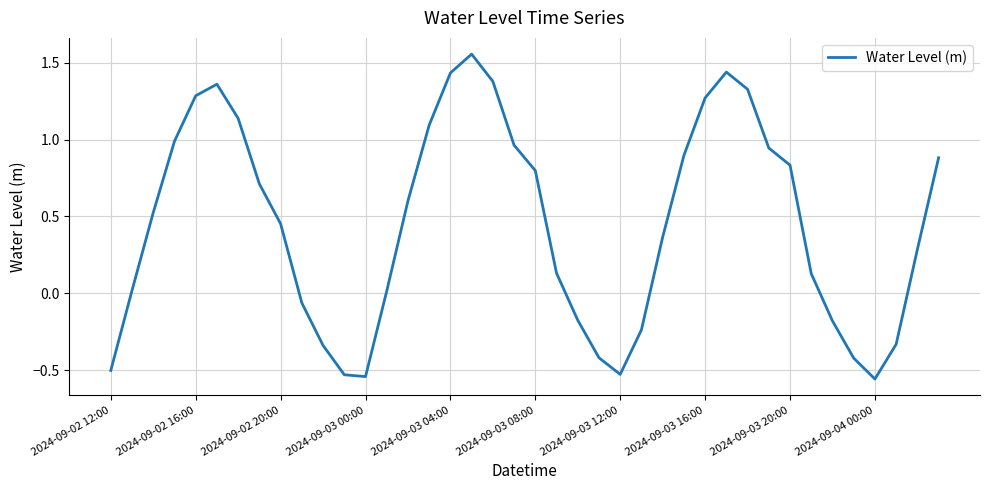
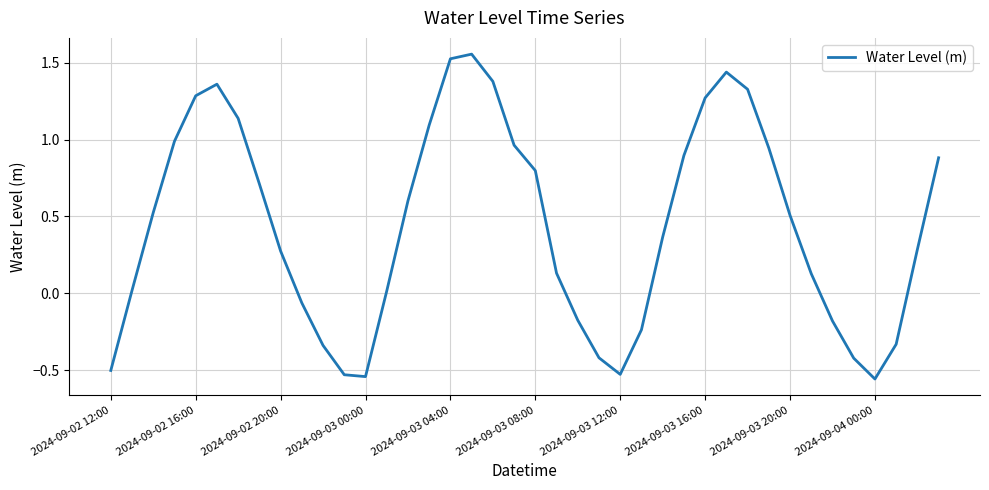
  {
    "2024-09-02 12:00": -0.50,
    "2024-09-02 16:00": 1.28,
-   "2024-09-02 20:00": 0.45,
+   "2024-09-02 20:00": 0.28,
    "2024-09-03 00:00": -0.54,
-   "2024-09-03 04:00": 1.43,
+   "2024-09-03 04:00": 1.53,
    "2024-09-03 08:00": 0.80,
    "2024-09-03 12:00": -0.53,
    "2024-09-03 16:00": 1.27,
-   "2024-09-03 20:00": 0.83,
+   "2024-09-03 20:00": 0.51,
    "2024-09-04 00:00": -0.56
  }
